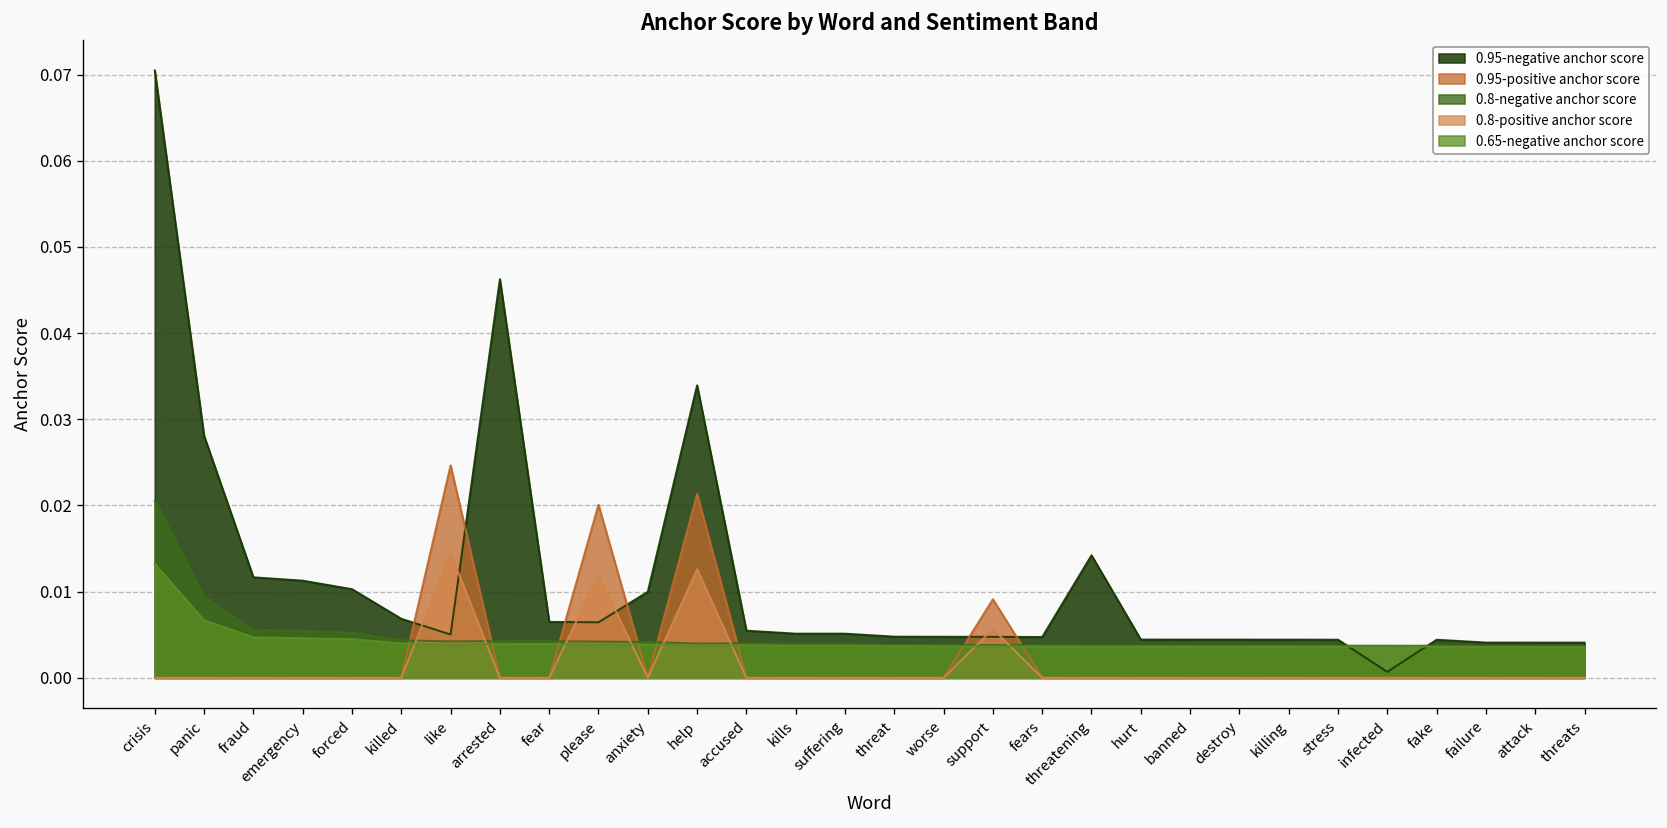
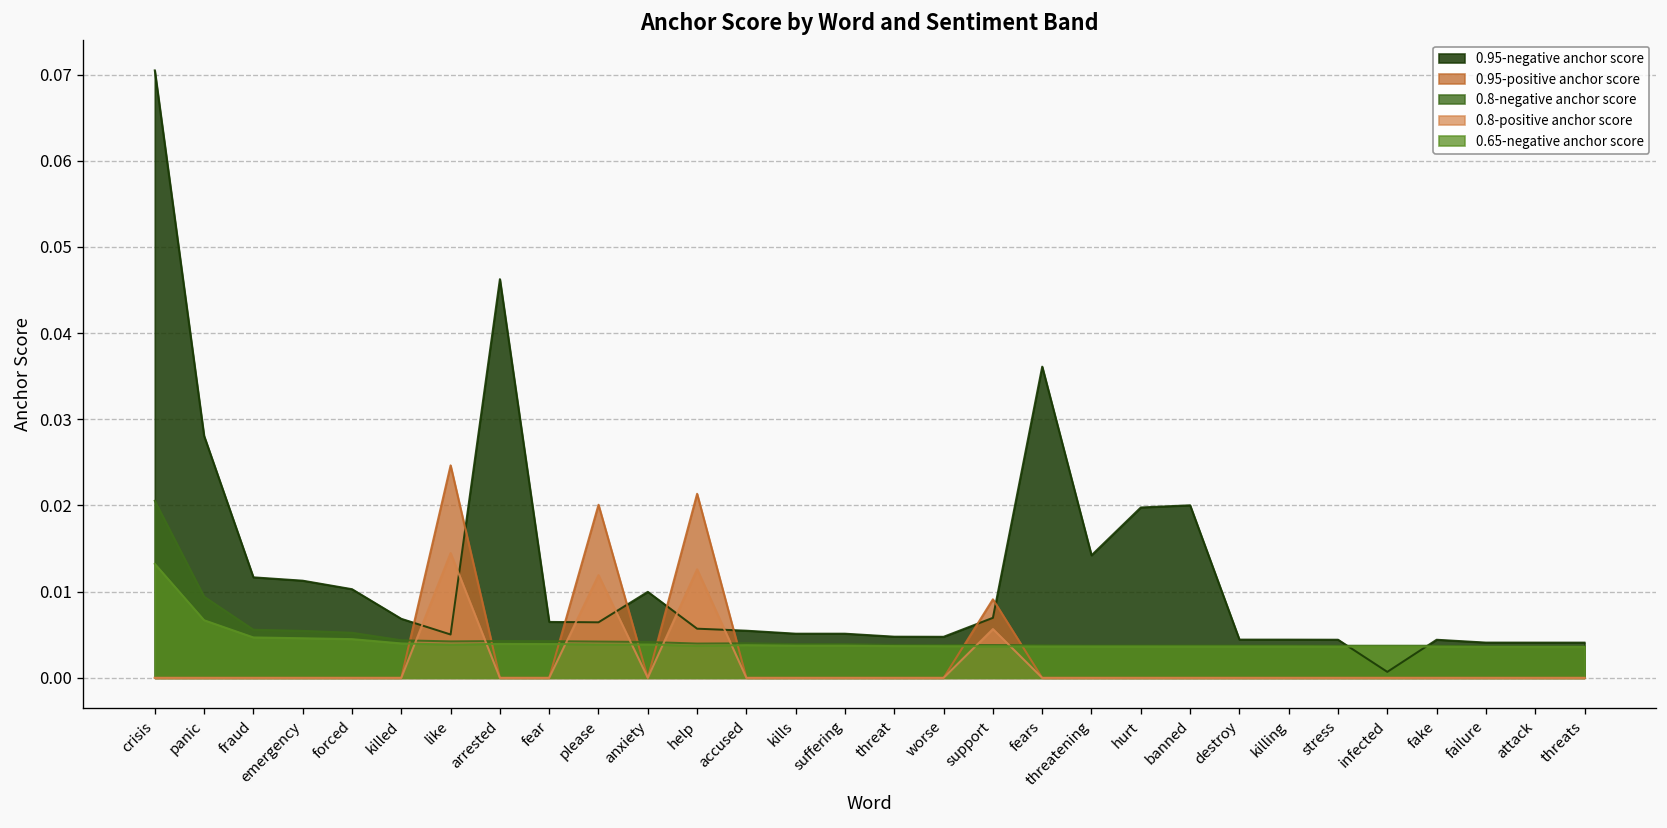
  {
    "0.95-negative anchor score": {
      "crisis": 0.070,
      "panic": 0.028,
      "fraud": 0.012,
      "emergency": 0.011,
      "forced": 0.010,
      "killed": 0.007,
      "like": 0.005,
      "arrested": 0.046,
      "fear": 0.006,
      "please": 0.006,
      "anxiety": 0.010,
-     "help": 0.034,
+     "help": 0.006,
      "accused": 0.005,
      "kills": 0.005,
      "suffering": 0.005,
      "threat": 0.005,
      "worse": 0.005,
-     "support": 0.005,
-     "fears": 0.005,
+     "support": 0.007,
+     "fears": 0.036,
      "threatening": 0.014,
-     "hurt": 0.004,
-     "banned": 0.004,
+     "hurt": 0.020,
+     "banned": 0.020,
      "destroy": 0.004,
      "killing": 0.004,
      "stress": 0.004,
      "infected": 0.001,
      "fake": 0.004,
      "failure": 0.004,
      "attack": 0.004,
      "threats": 0.004
    }
  }
